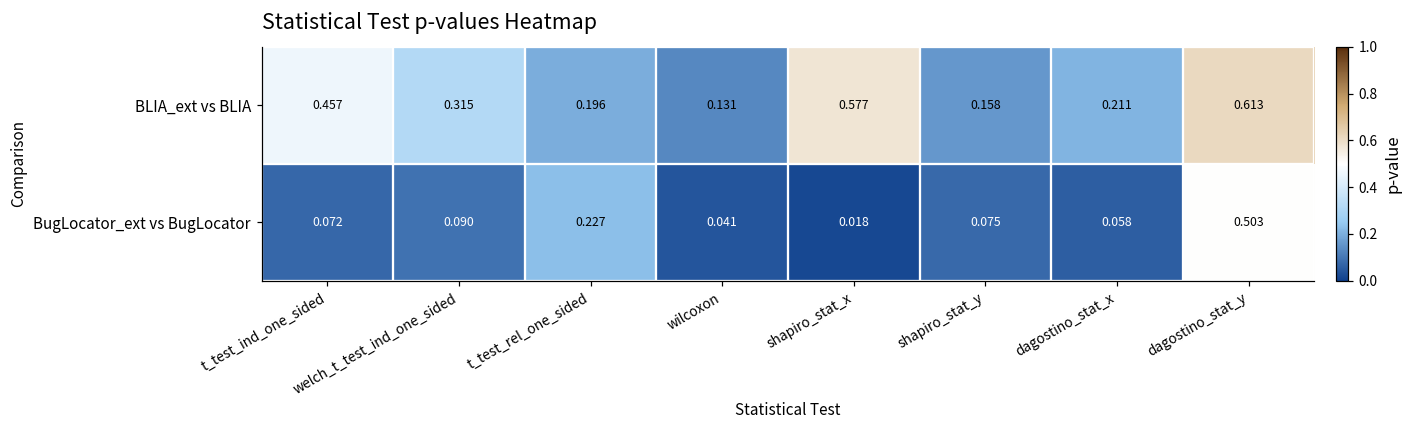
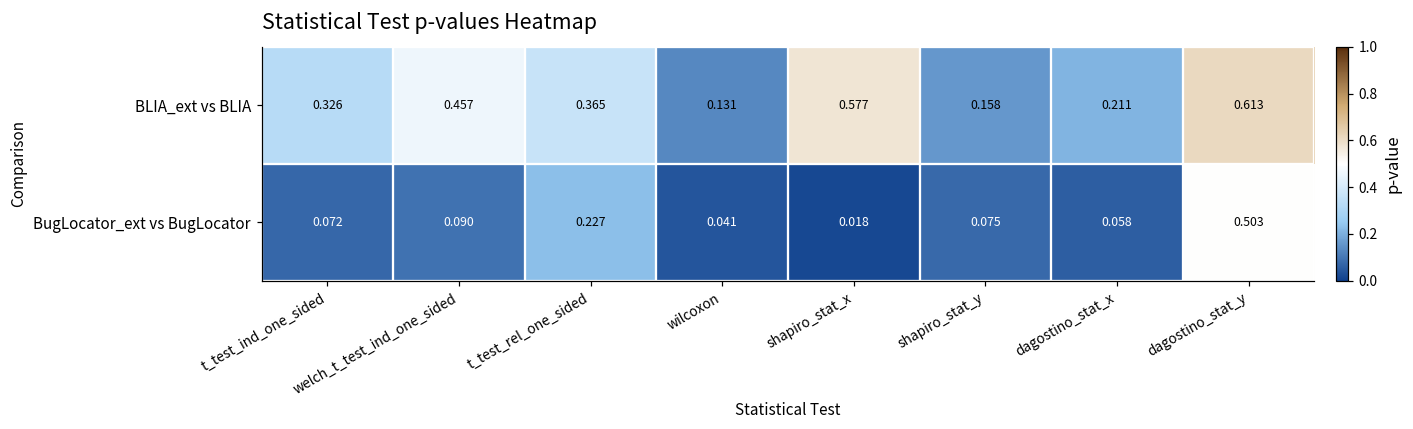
  {
    "BLIA_ext vs BLIA": {
-     "t_test_ind_one_sided": 0.457,
-     "welch_t_test_ind_one_sided": 0.315,
-     "t_test_rel_one_sided": 0.196,
+     "t_test_ind_one_sided": 0.326,
+     "welch_t_test_ind_one_sided": 0.457,
+     "t_test_rel_one_sided": 0.365,
      "wilcoxon": 0.131,
      "shapiro_stat_x": 0.577,
      "shapiro_stat_y": 0.158,
      "dagostino_stat_x": 0.211,
      "dagostino_stat_y": 0.613
    },
    "BugLocator_ext vs BugLocator": {
      "t_test_ind_one_sided": 0.072,
      "welch_t_test_ind_one_sided": 0.090,
      "t_test_rel_one_sided": 0.227,
      "wilcoxon": 0.041,
      "shapiro_stat_x": 0.018,
      "shapiro_stat_y": 0.075,
      "dagostino_stat_x": 0.058,
      "dagostino_stat_y": 0.503
    }
  }
